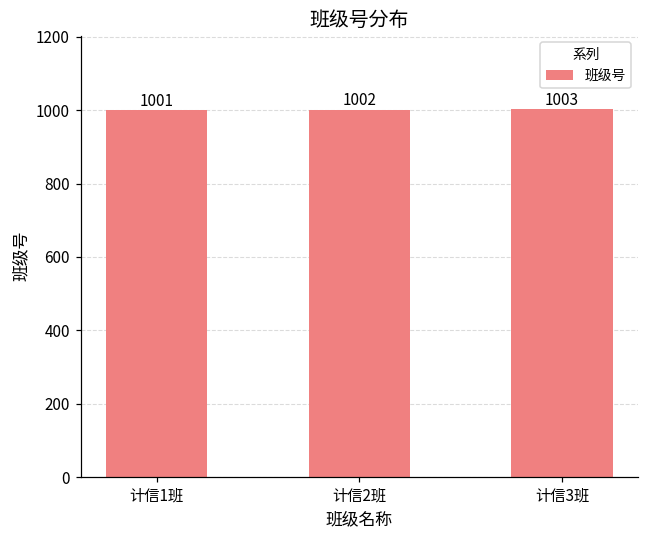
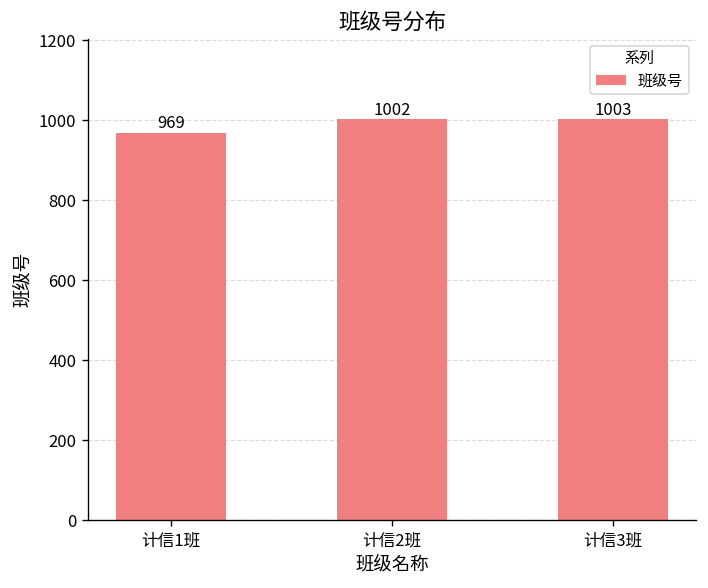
  {
-   "计信1班": 1001,
+   "计信1班": 969,
    "计信2班": 1002,
    "计信3班": 1003
  }
